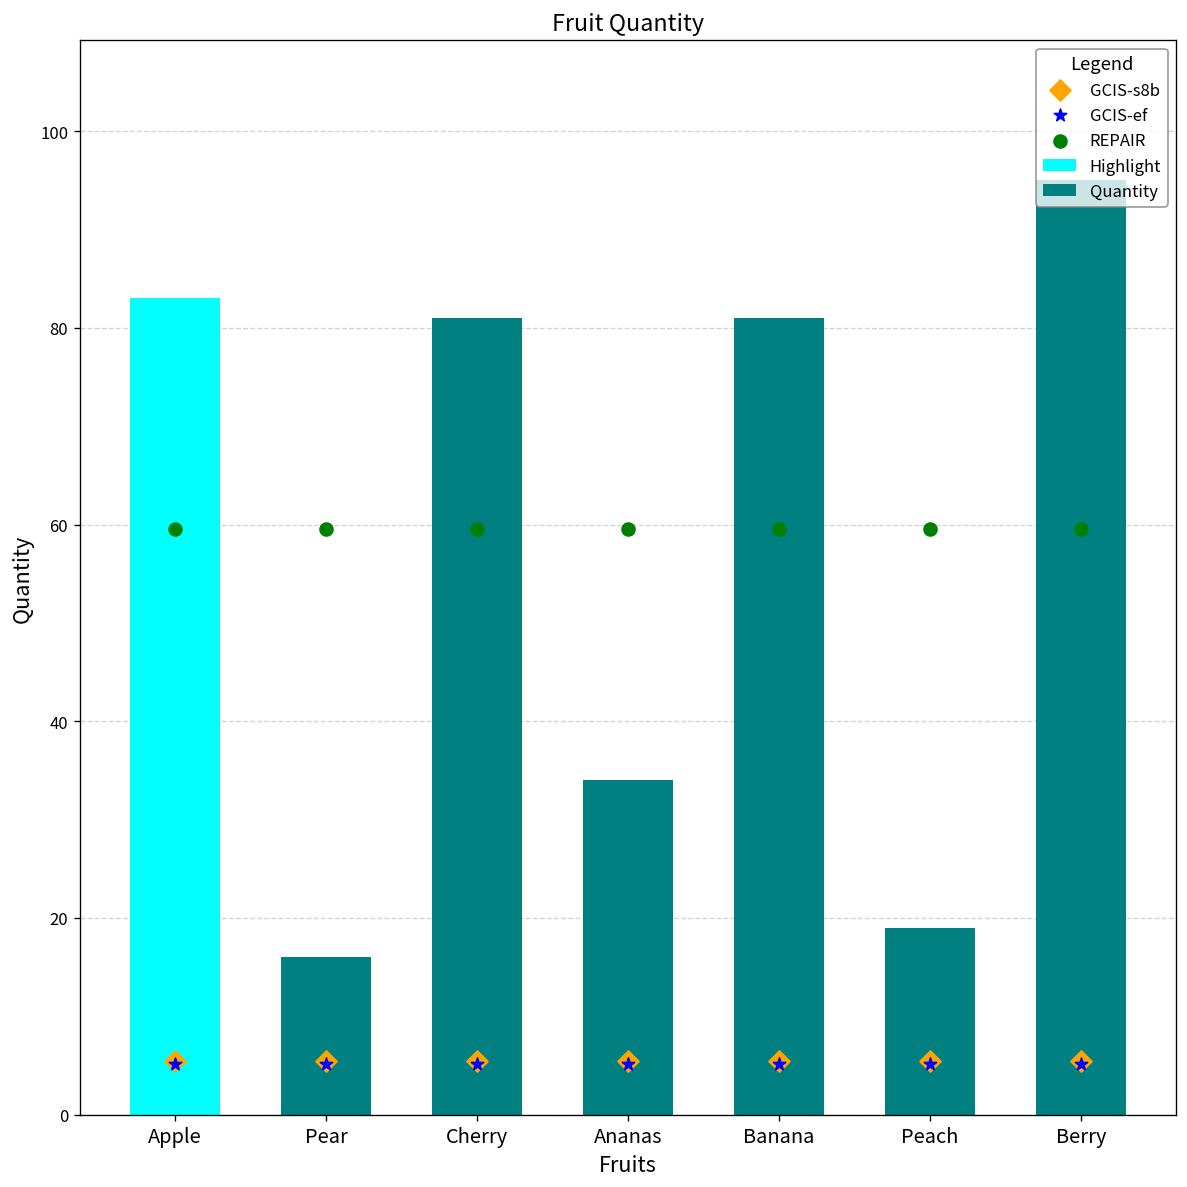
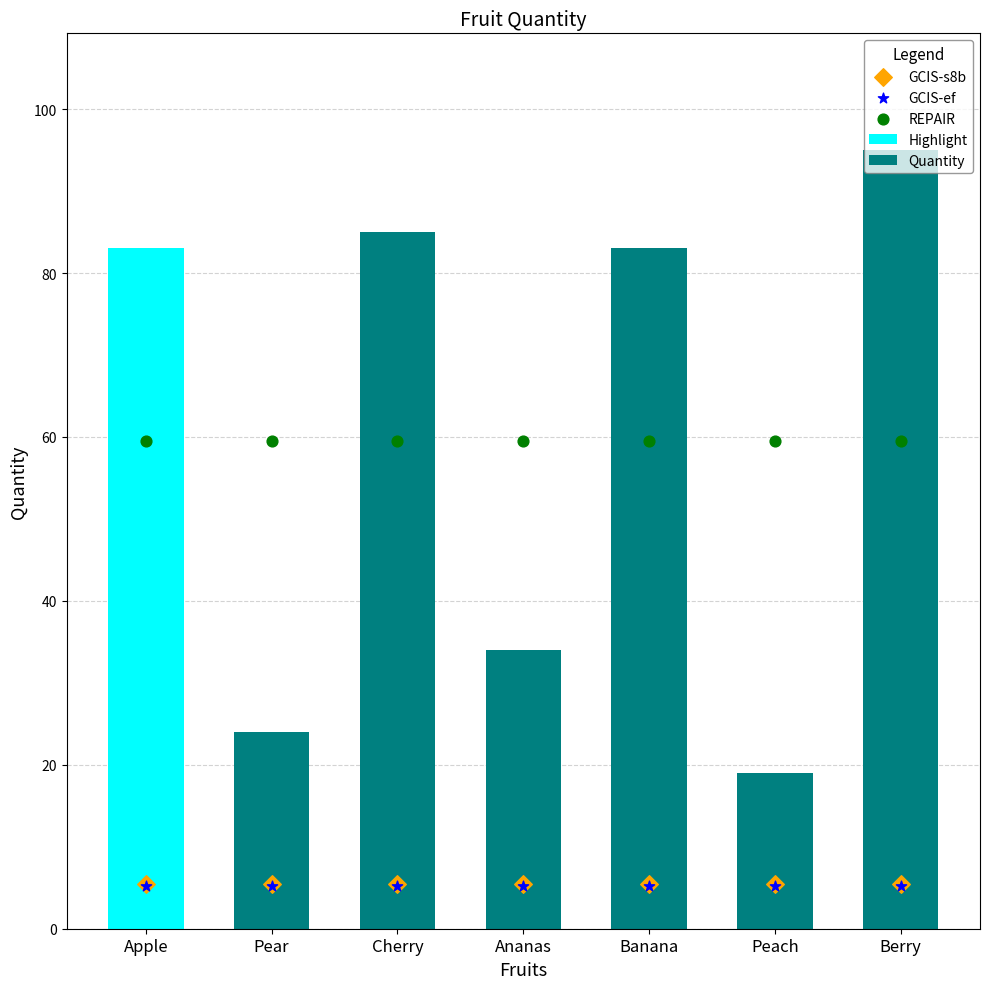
  {
    "Highlight": {
      "Apple": 83
    },
    "Quantity": {
-     "Pear": 16,
-     "Cherry": 81,
+     "Pear": 24,
+     "Cherry": 85,
      "Ananas": 34,
-     "Banana": 81,
+     "Banana": 83,
      "Peach": 19
    }
  }
